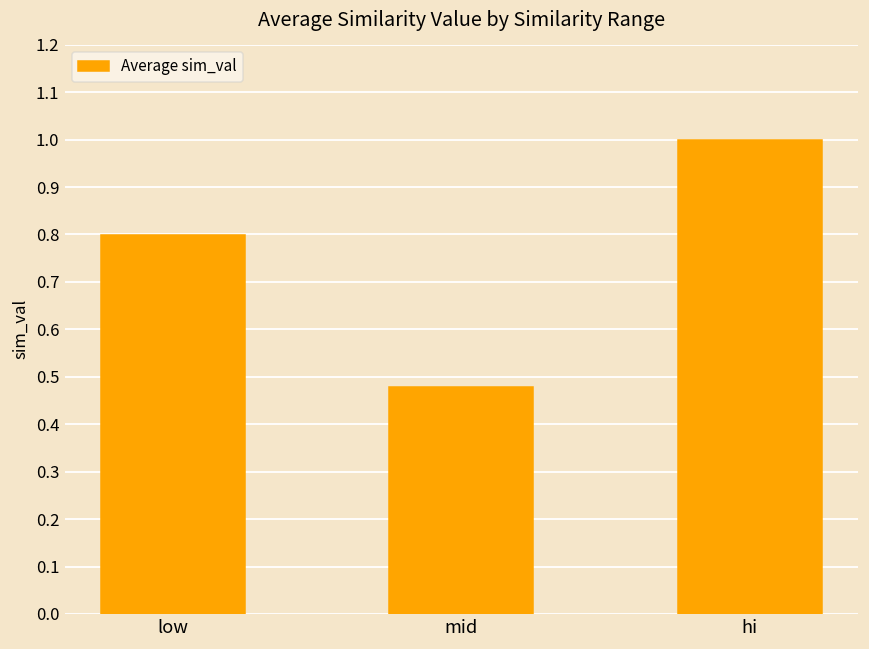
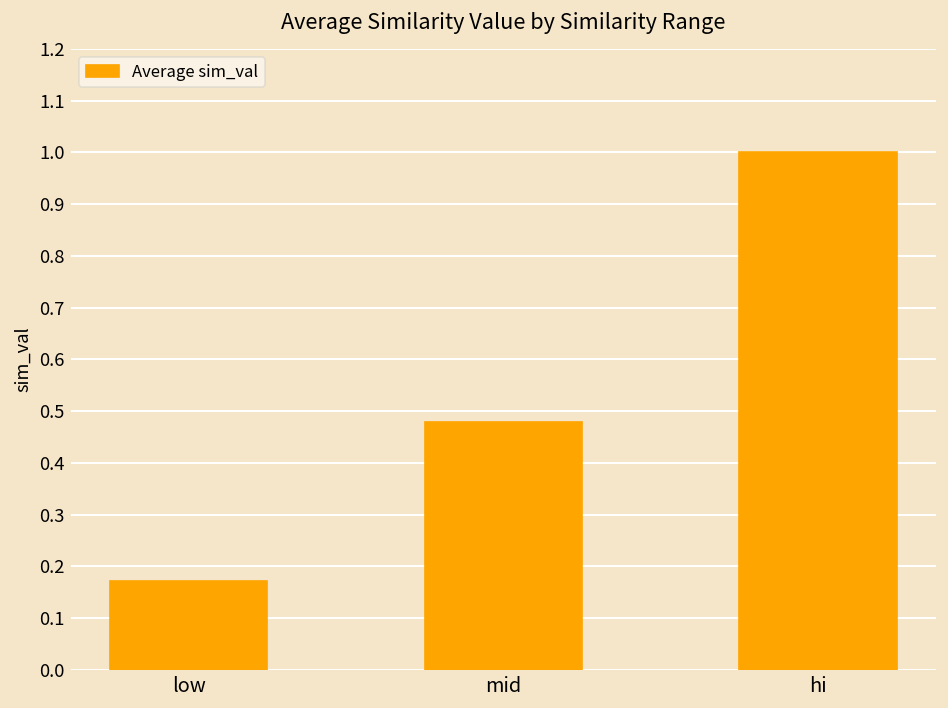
  {
-   "low": 0.80,
+   "low": 0.17,
    "mid": 0.48,
    "hi": 1.00
  }
